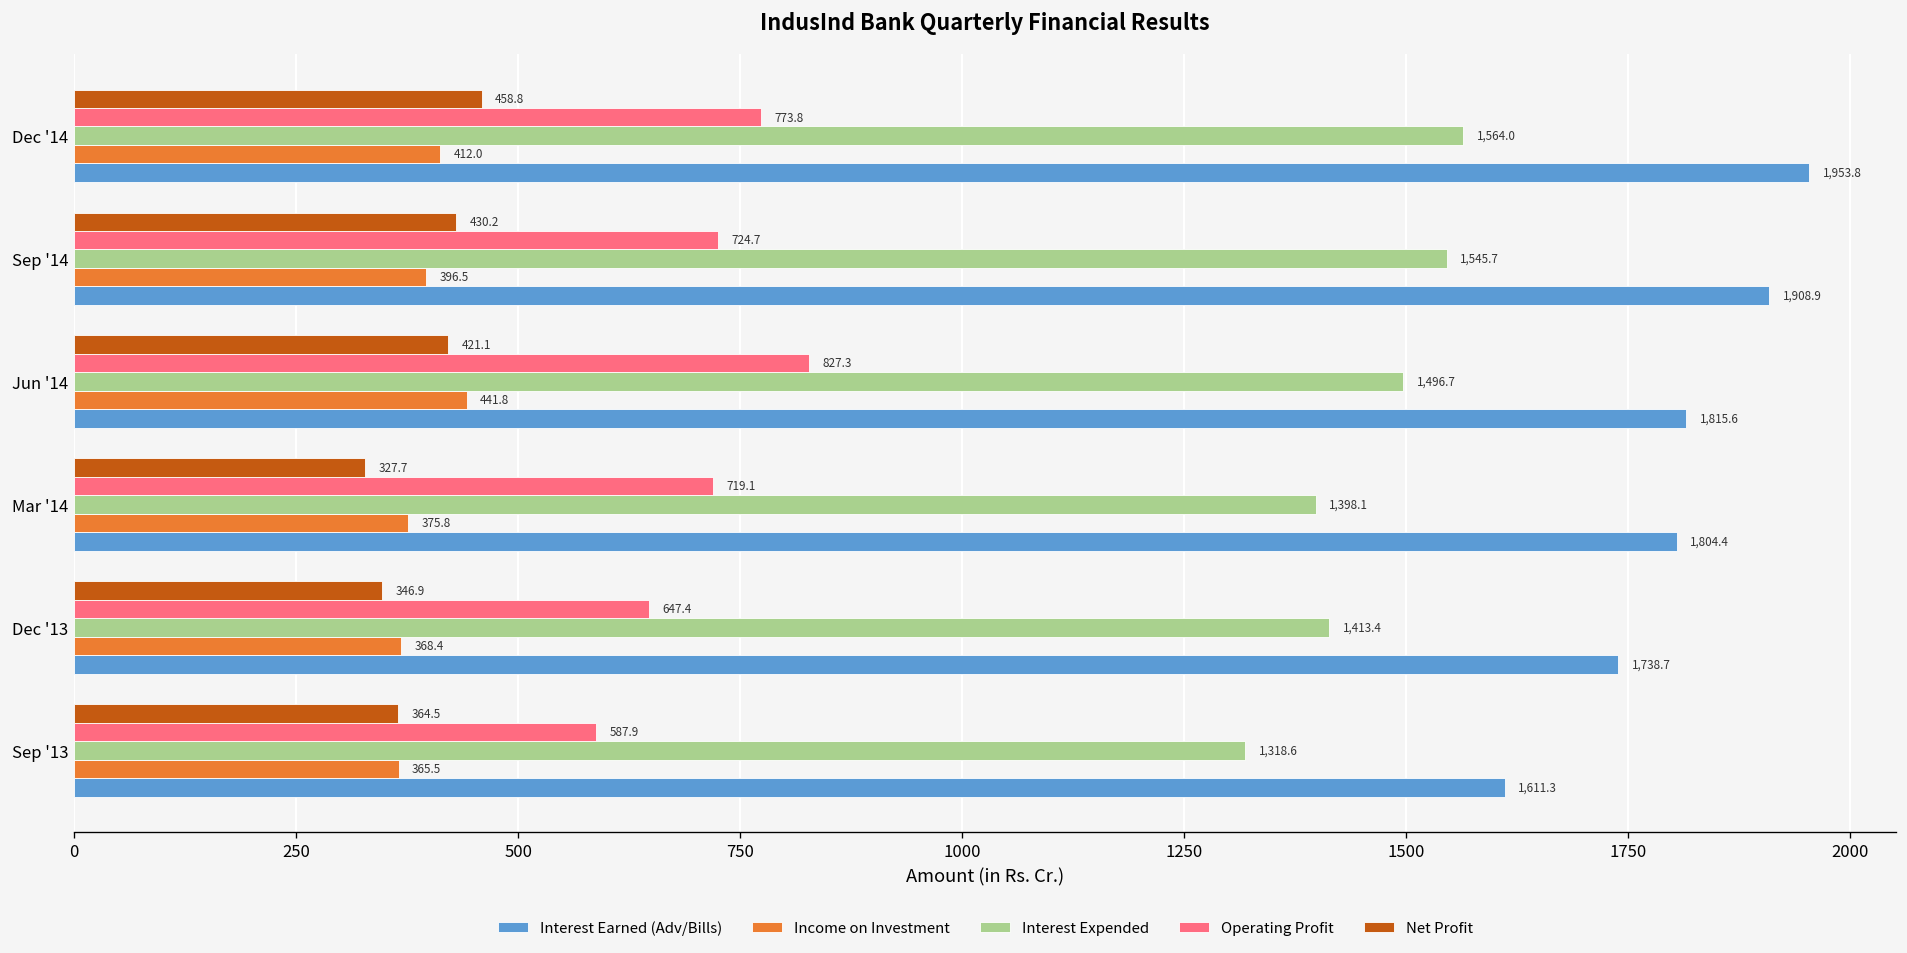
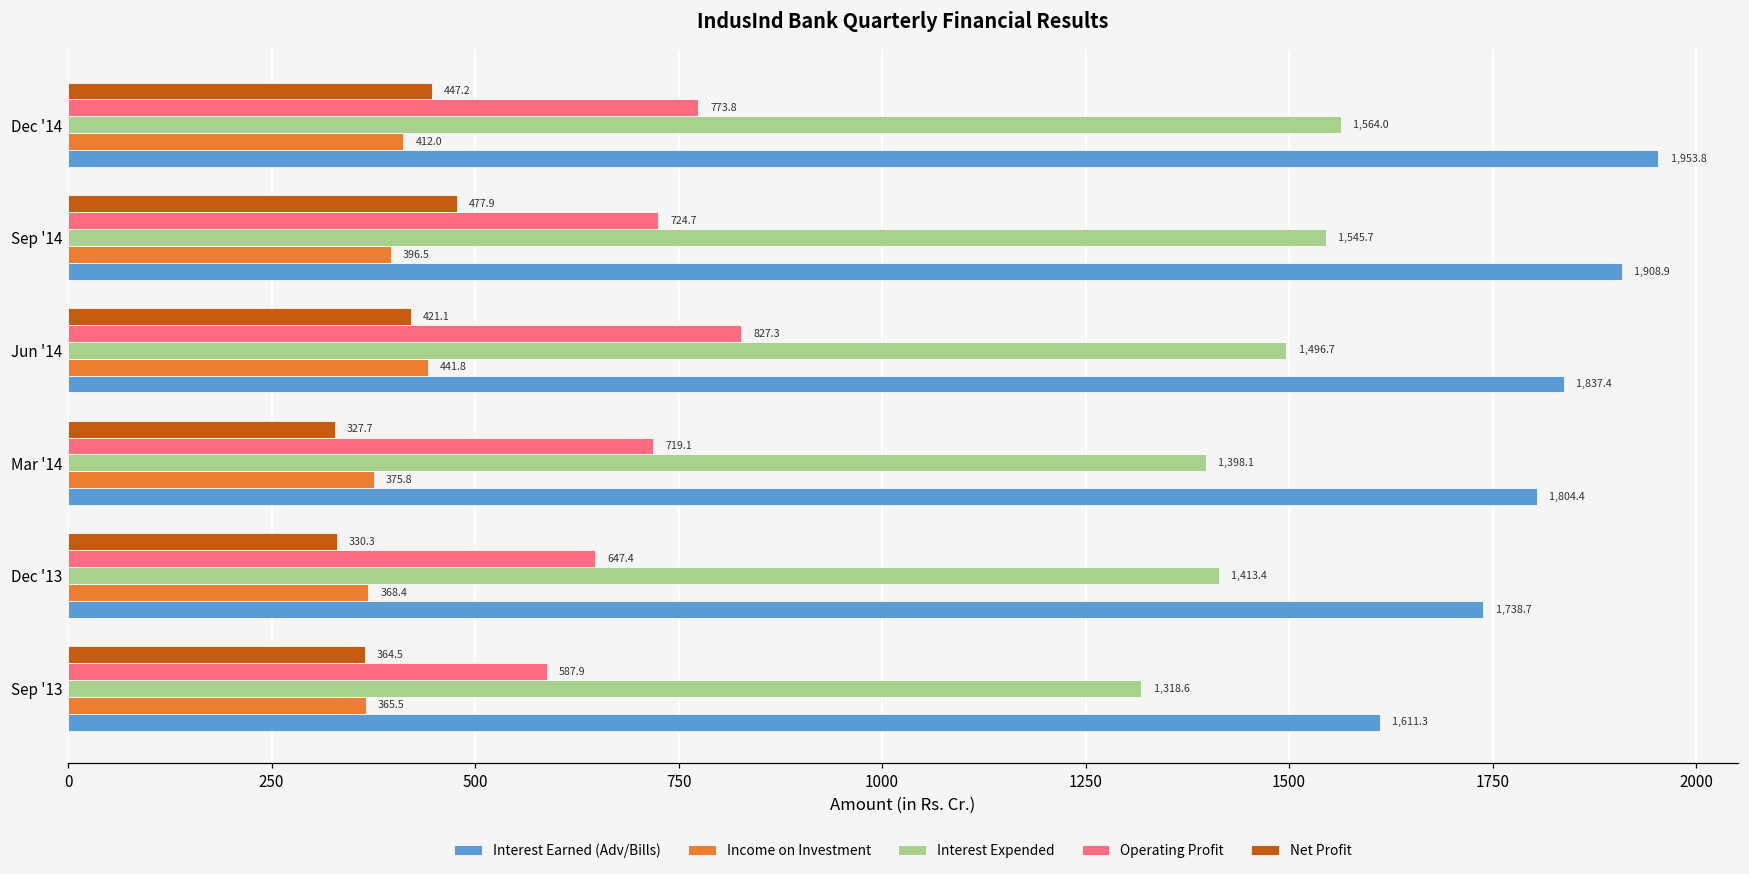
  {
    "Interest Earned (Adv/Bills)": {
      "Dec '14": "1,953.8",
      "Sep '14": "1,908.9",
-     "Jun '14": "1,815.6",
+     "Jun '14": "1,837.4",
      "Mar '14": "1,804.4",
      "Dec '13": "1,738.7",
      "Sep '13": "1,611.3"
    },
    "Income on Investment": {
      "Dec '14": "412.0",
      "Sep '14": "396.5",
      "Jun '14": "441.8",
      "Mar '14": "375.8",
      "Dec '13": "368.4",
      "Sep '13": "365.5"
    },
    "Interest Expended": {
      "Dec '14": "1,564.0",
      "Sep '14": "1,545.7",
      "Jun '14": "1,496.7",
      "Mar '14": "1,398.1",
      "Dec '13": "1,413.4",
      "Sep '13": "1,318.6"
    },
    "Operating Profit": {
      "Dec '14": "773.8",
      "Sep '14": "724.7",
      "Jun '14": "827.3",
      "Mar '14": "719.1",
      "Dec '13": "647.4",
      "Sep '13": "587.9"
    },
    "Net Profit": {
-     "Dec '14": "458.8",
-     "Sep '14": "430.2",
+     "Dec '14": "447.2",
+     "Sep '14": "477.9",
      "Jun '14": "421.1",
      "Mar '14": "327.7",
-     "Dec '13": "346.9",
+     "Dec '13": "330.3",
      "Sep '13": "364.5"
    }
  }
